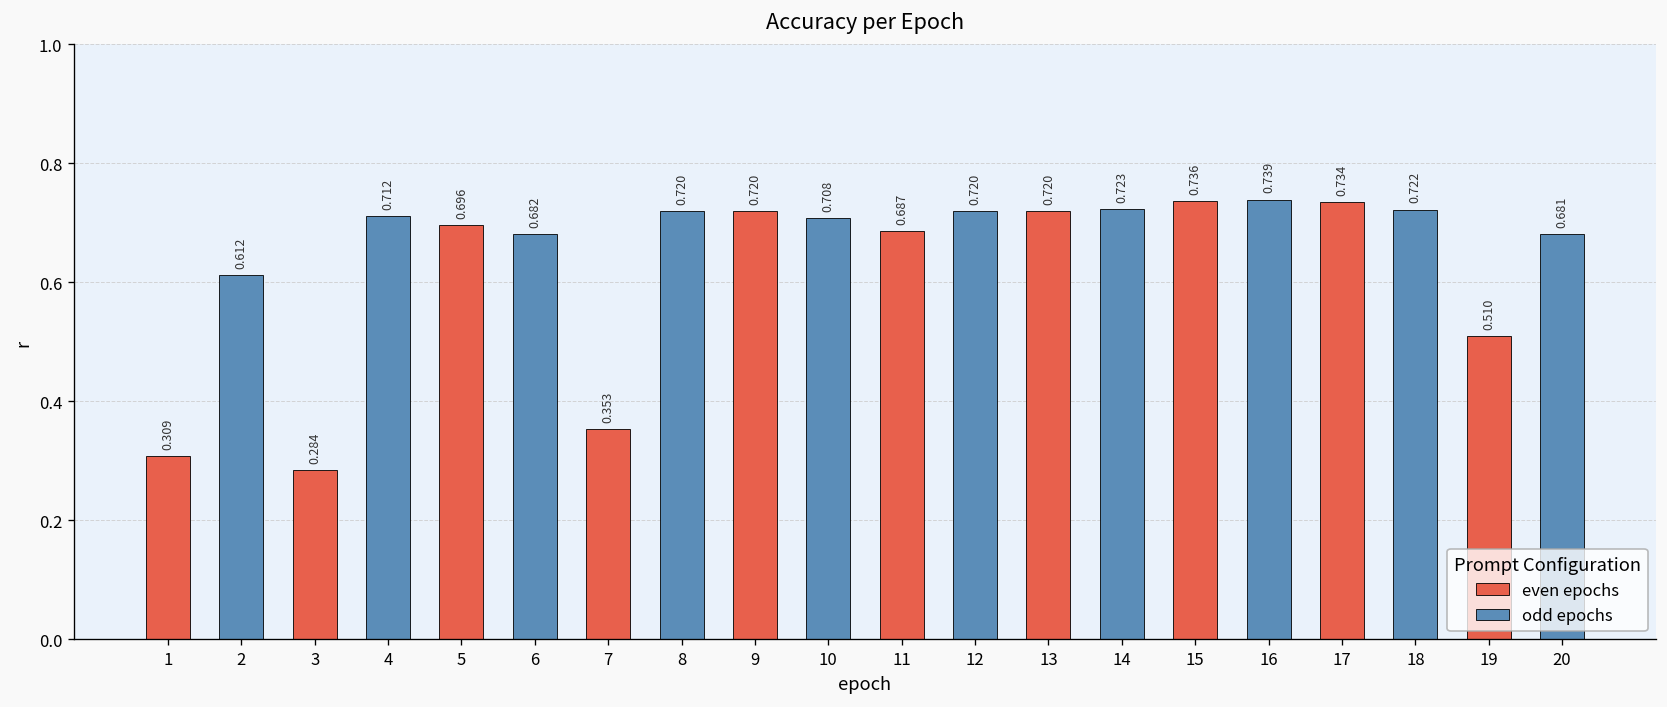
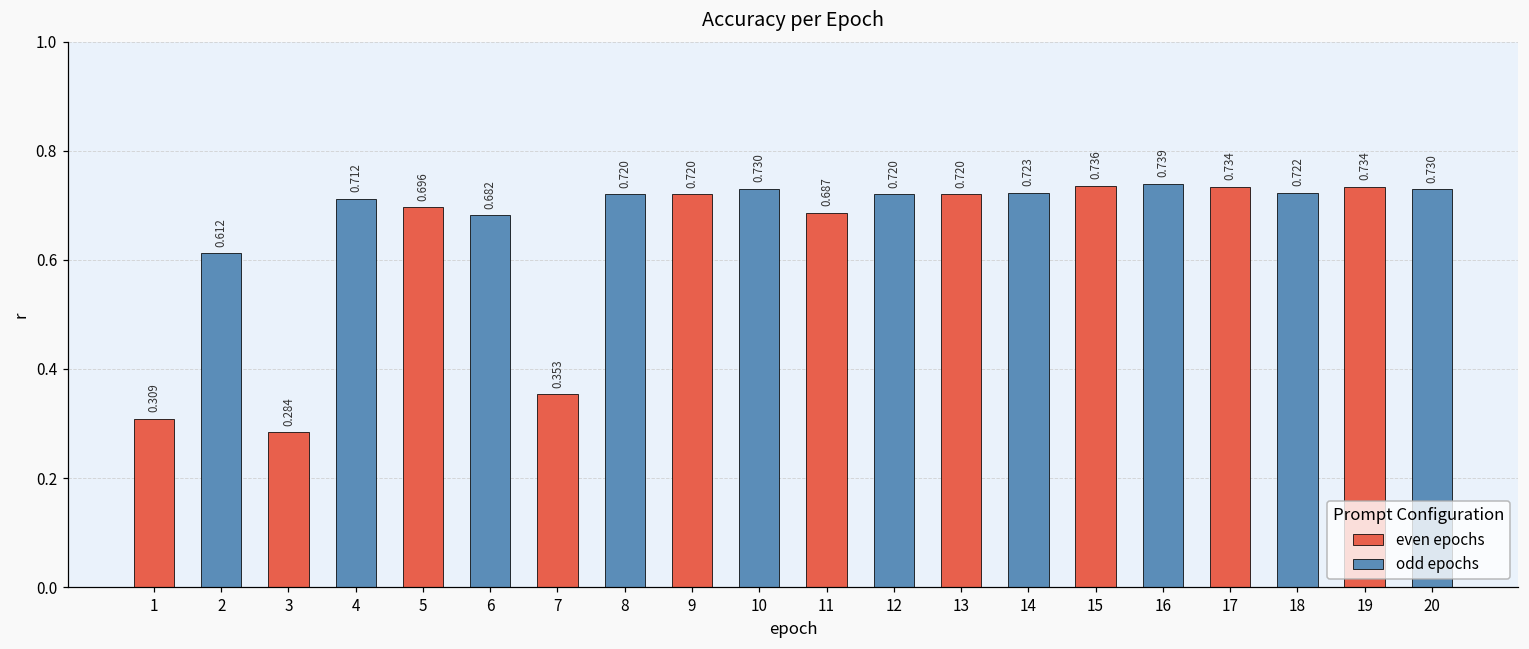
  {
    "1": 0.309,
    "2": 0.612,
    "3": 0.284,
    "4": 0.712,
    "5": 0.696,
    "6": 0.682,
    "7": 0.353,
    "8": 0.720,
    "9": 0.720,
-   "10": 0.708,
+   "10": 0.730,
    "11": 0.687,
    "12": 0.720,
    "13": 0.720,
    "14": 0.723,
    "15": 0.736,
    "16": 0.739,
    "17": 0.734,
    "18": 0.722,
-   "19": 0.510,
-   "20": 0.681
+   "19": 0.734,
+   "20": 0.730
  }
